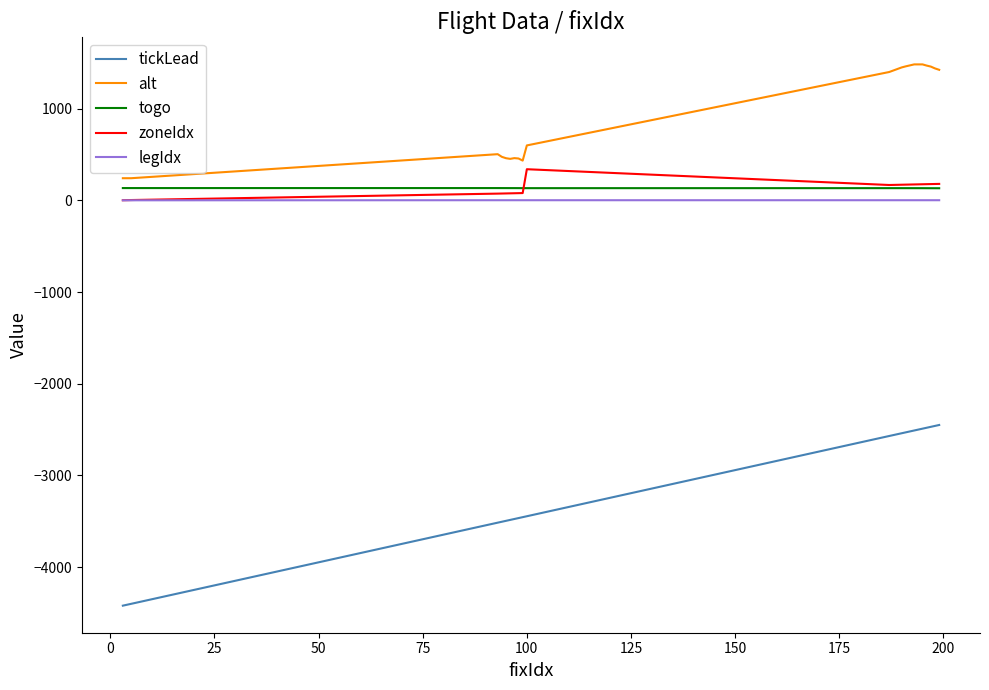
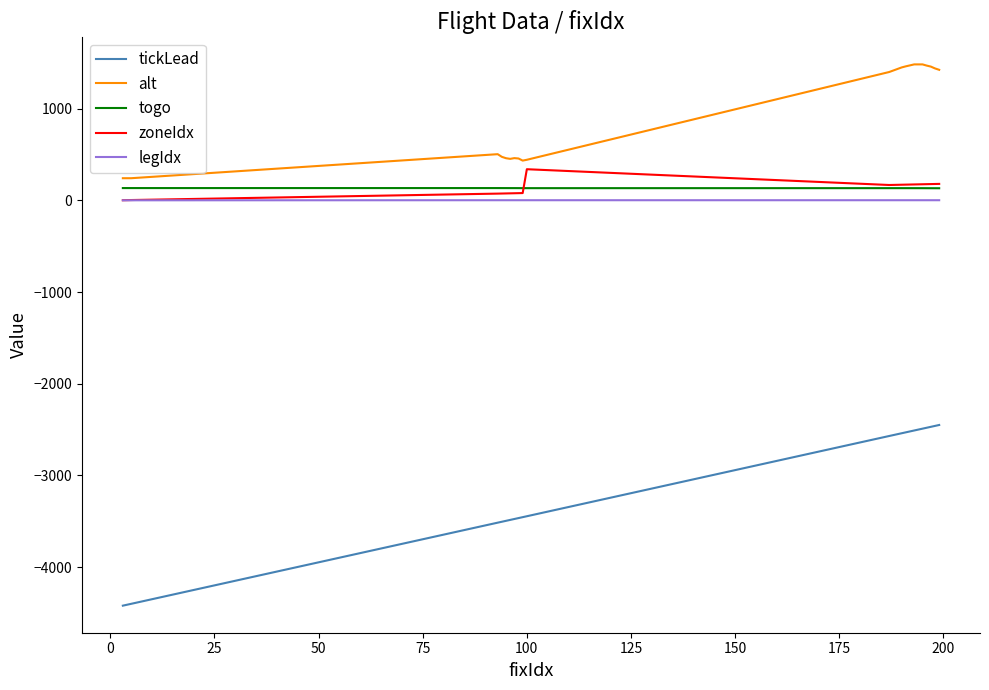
  {
    "tickLead": {
      "100": -3400
    },
    "alt": {
-     "100": 600
+     "100": 400
    },
    "togo": {
      "100": 100
    },
    "zoneIdx": {
      "100": 300
    },
    "legIdx": {
      "100": 0
    }
  }
